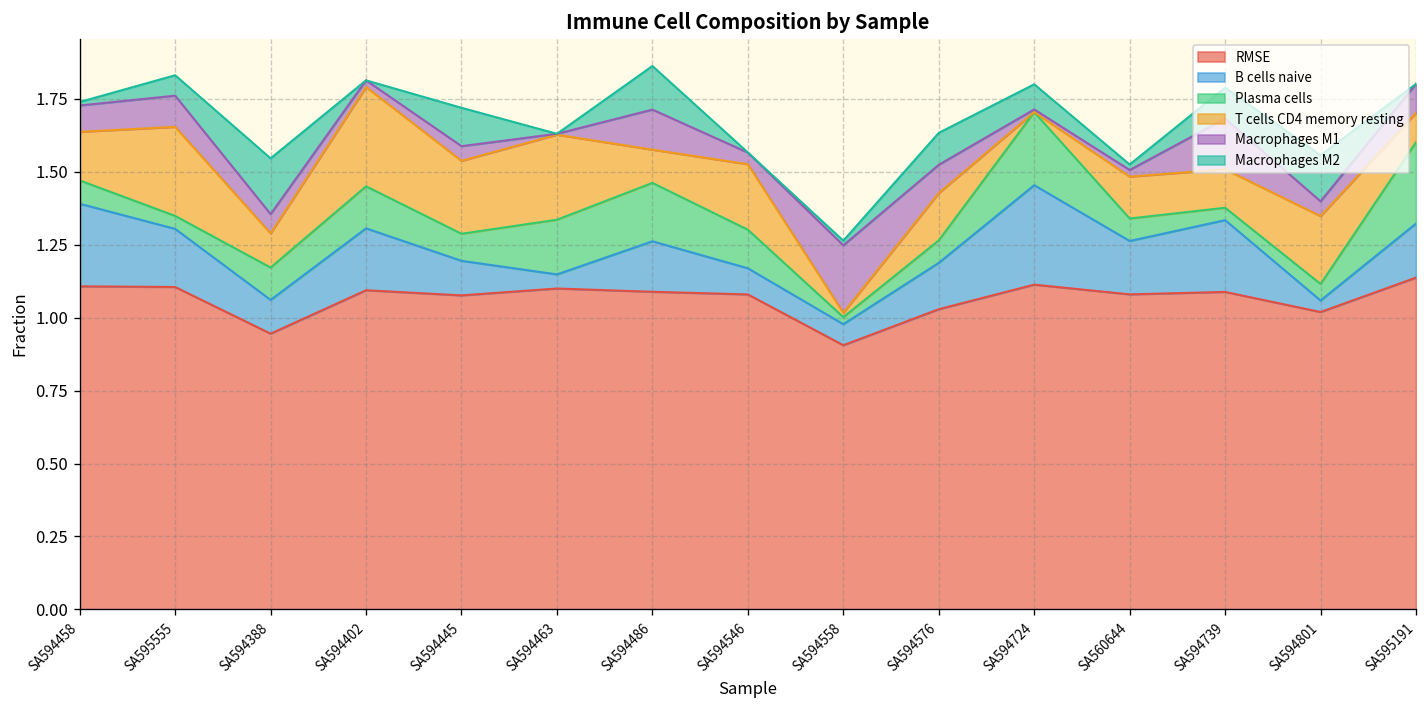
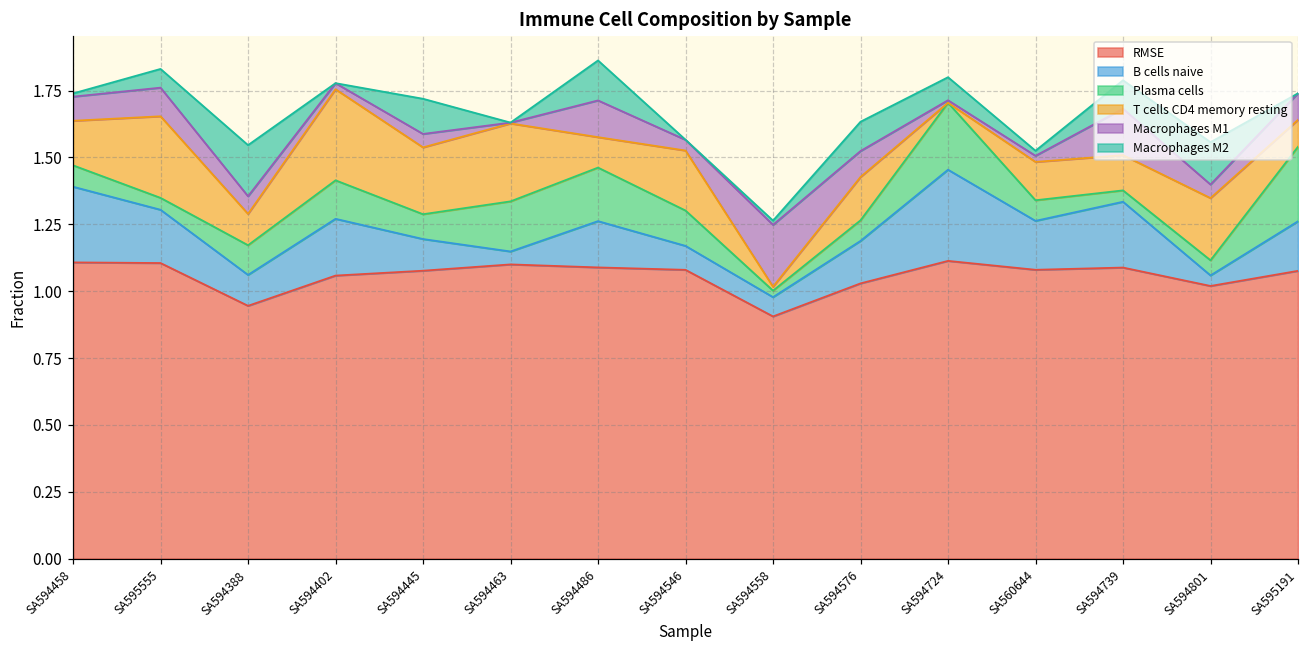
  {
    "RMSE": {
      "SA594458": 1.11,
      "SA595555": 1.11,
      "SA594388": 0.95,
-     "SA594402": 1.09,
+     "SA594402": 1.06,
      "SA594445": 1.08,
      "SA594463": 1.10,
      "SA594486": 1.09,
      "SA594546": 1.08,
      "SA594558": 0.91,
      "SA594576": 1.03,
      "SA594724": 1.11,
      "SA560644": 1.08,
      "SA594739": 1.09,
      "SA594801": 1.02,
-     "SA595191": 1.14
+     "SA595191": 1.08
    },
    "B cells naive": {
      "SA594458": 0.28,
      "SA595555": 0.20,
      "SA594388": 0.12,
      "SA594402": 0.21,
      "SA594445": 0.12,
      "SA594463": 0.05,
      "SA594486": 0.17,
      "SA594546": 0.09,
      "SA594558": 0.07,
      "SA594576": 0.16,
      "SA594724": 0.34,
      "SA560644": 0.18,
      "SA594739": 0.25,
      "SA594801": 0.04,
      "SA595191": 0.19
    },
    "T cells CD4 memory resting": {
      "SA594458": 0.17,
      "SA595555": 0.31,
      "SA594388": 0.12,
      "SA594402": 0.34,
      "SA594445": 0.25,
      "SA594486": 0.11,
      "SA594546": 0.22,
      "SA594558": 0.01,
      "SA594576": 0.16,
      "SA560644": 0.14,
      "SA594739": 0.13,
      "SA594801": 0.23,
      "SA595191": 0.10
    },
    "Macrophages M1": {
      "SA594458": 0.09,
      "SA595555": 0.11,
      "SA594388": 0.07,
      "SA594445": 0.05,
      "SA594486": 0.14,
      "SA594558": 0.23,
      "SA594576": 0.10,
      "SA560644": 0.02,
      "SA594801": 0.05
    }
  }
